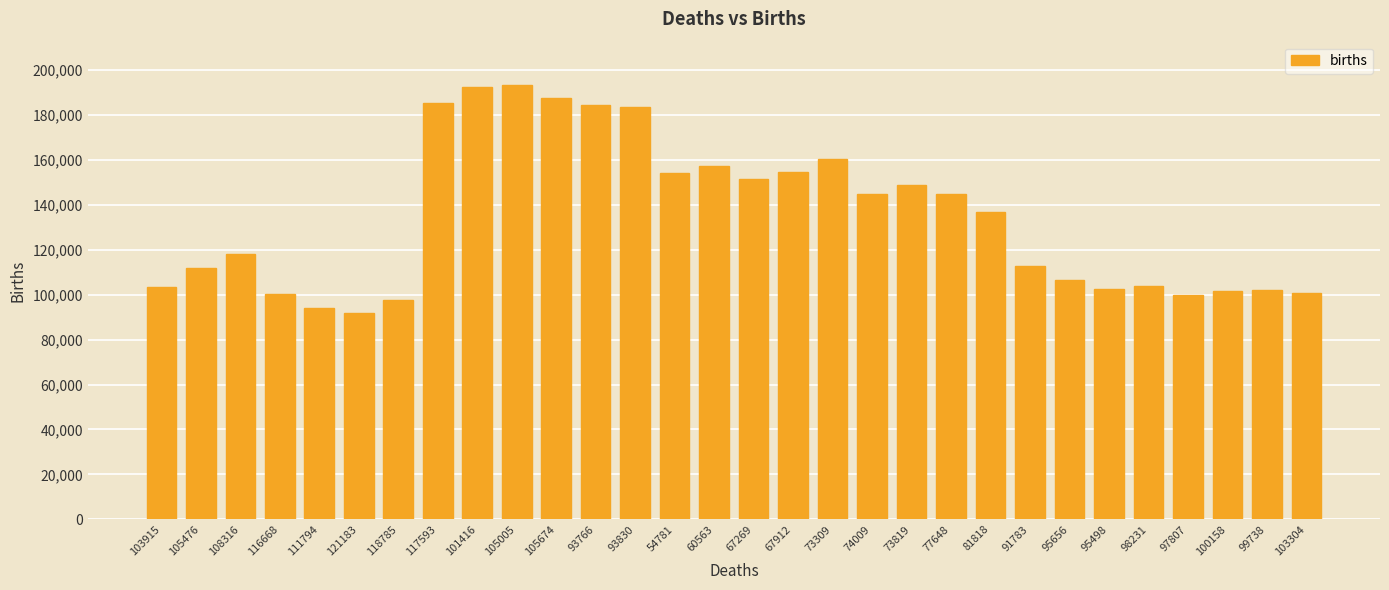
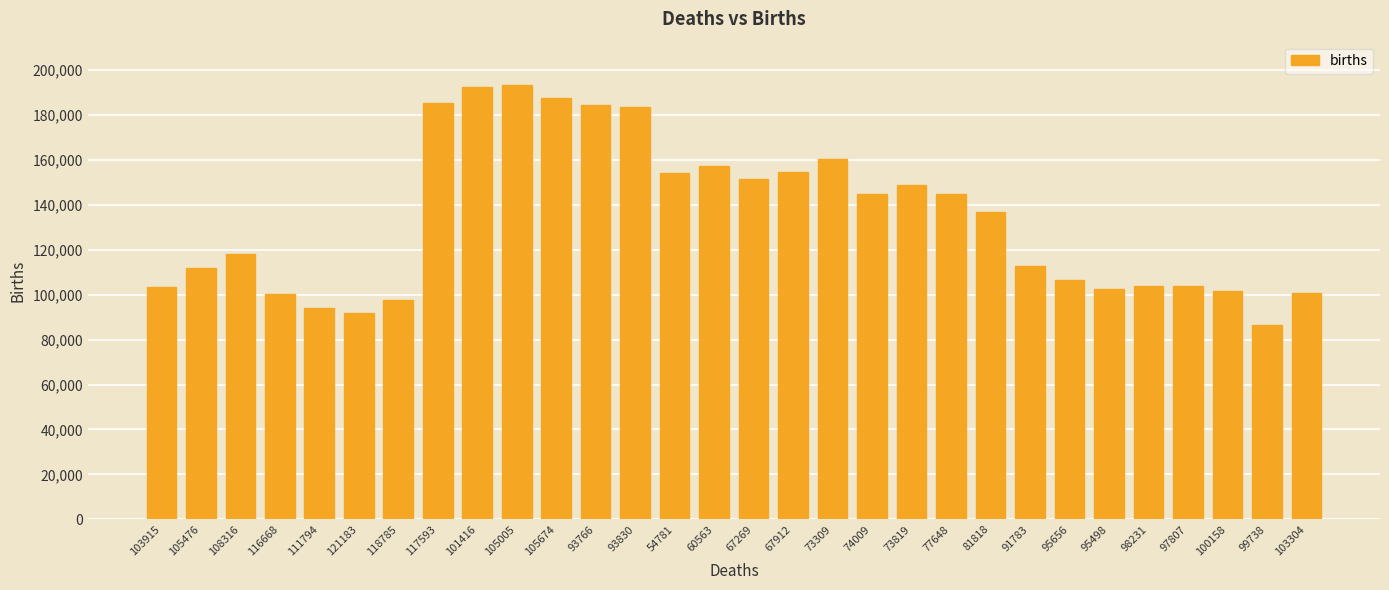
  {
    "103915": "104,000",
    "105476": "112,000",
    "108316": "118,000",
    "116668": "100,000",
    "111794": "94,000",
    "121183": "92,000",
    "118785": "98,000",
    "117593": "186,000",
    "101416": "193,000",
    "105005": "193,000",
    "105674": "188,000",
    "93766": "185,000",
    "93830": "183,000",
    "54781": "154,000",
    "60563": "157,000",
    "67269": "151,000",
    "67912": "155,000",
    "73309": "160,000",
    "74009": "145,000",
    "73819": "149,000",
    "77648": "145,000",
    "81818": "137,000",
    "91783": "113,000",
    "95656": "106,000",
    "95498": "103,000",
    "98231": "104,000",
-   "97807": "100,000",
+   "97807": "104,000",
    "100158": "101,000",
-   "99738": "102,000",
+   "99738": "86,000",
    "103304": "101,000"
  }
